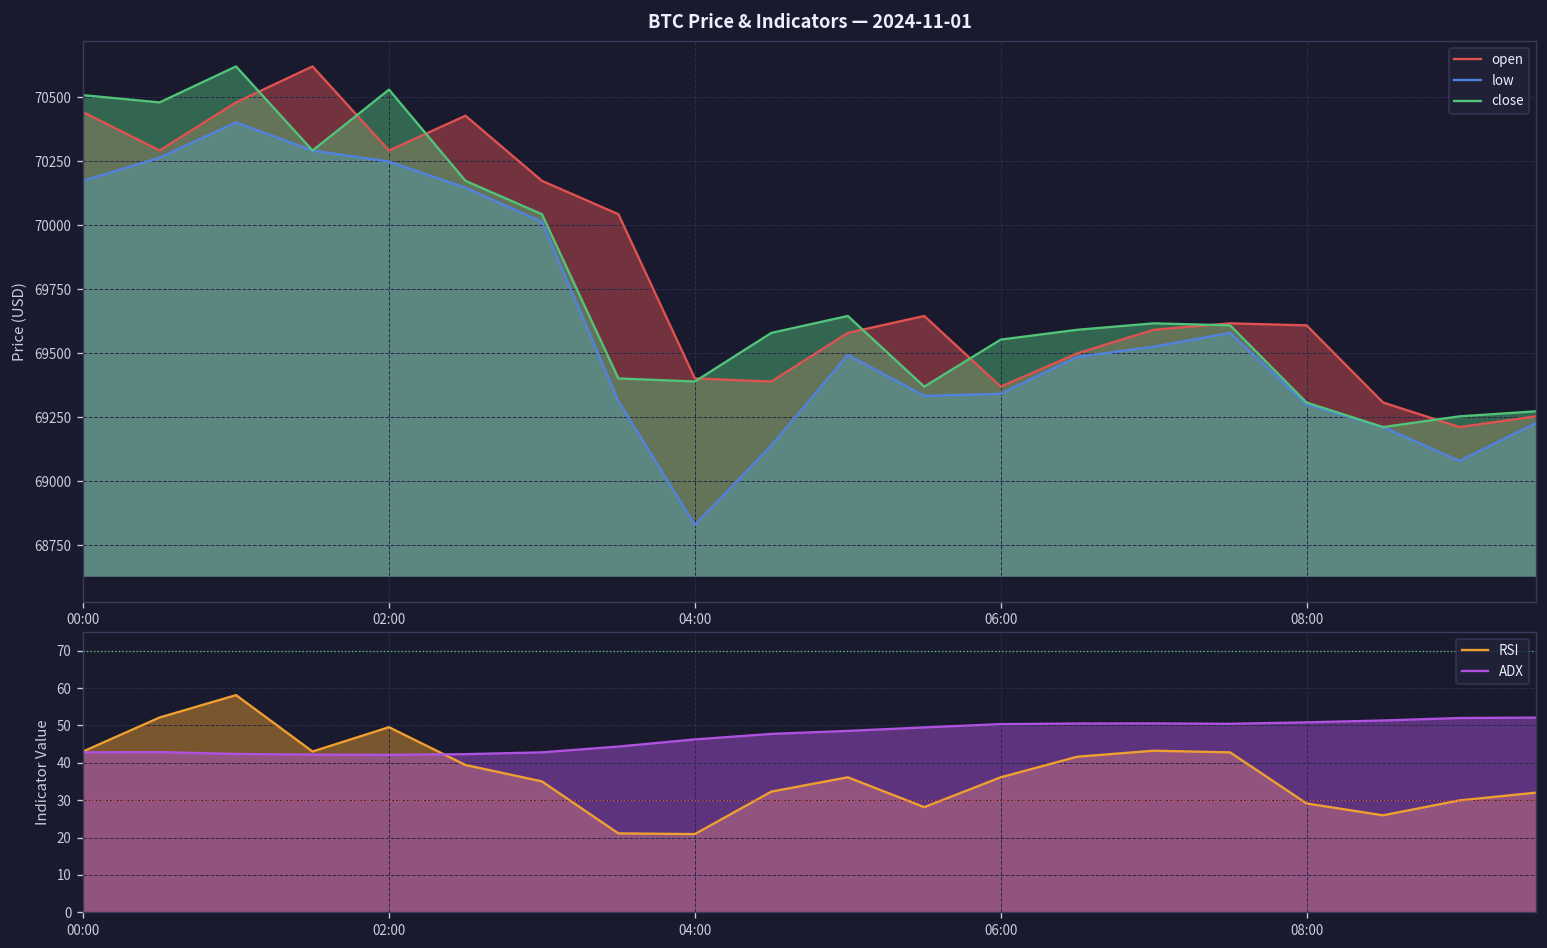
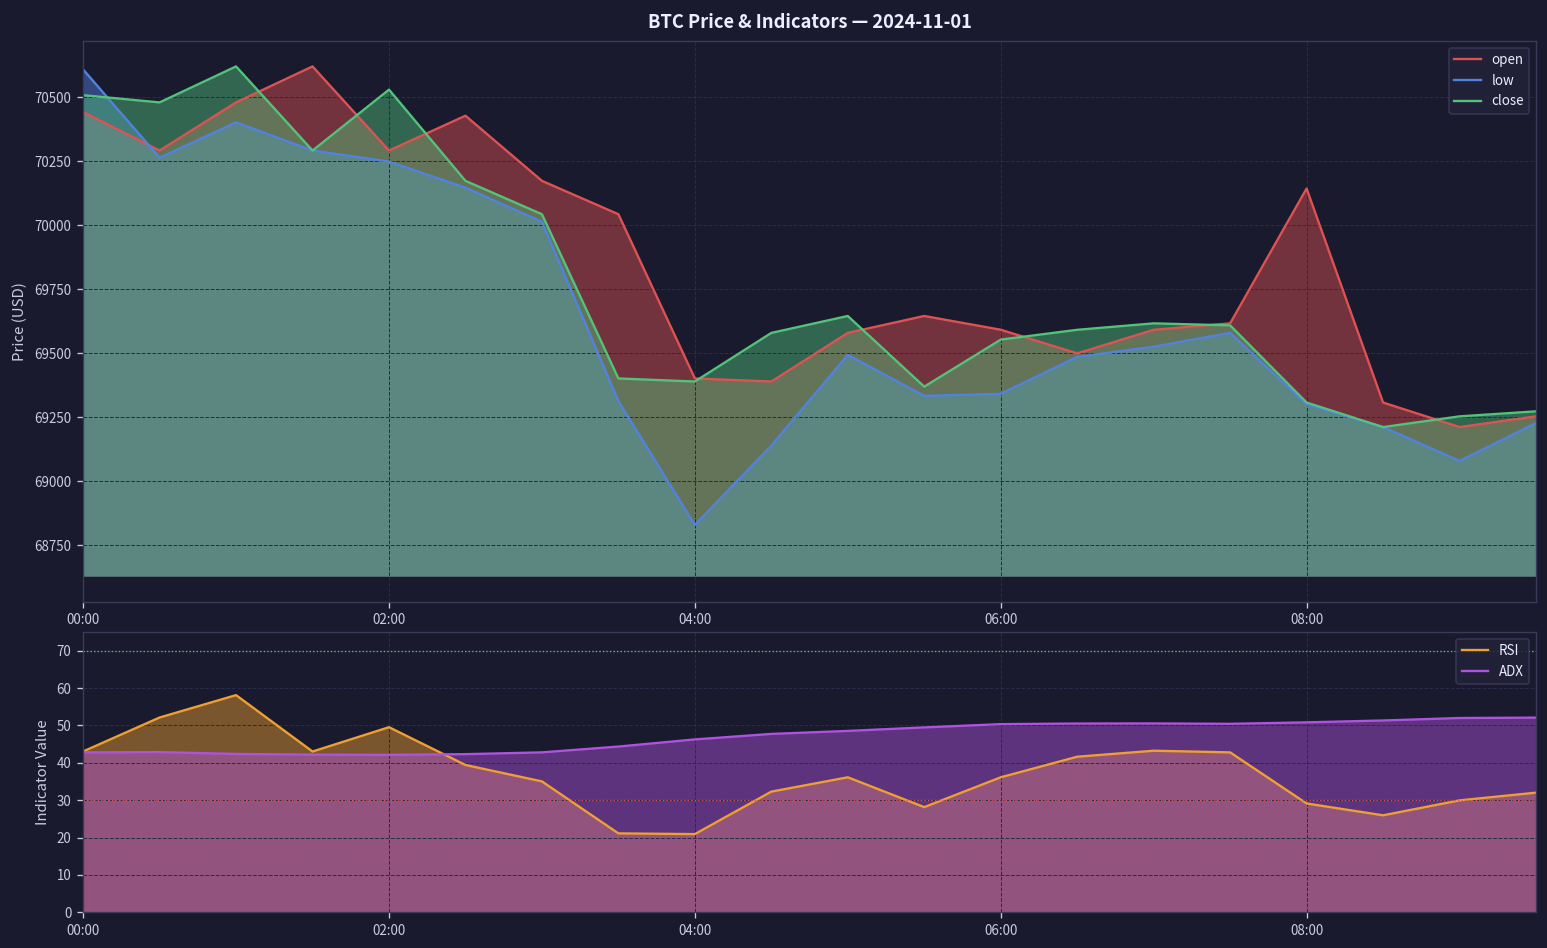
  {
    "BTC Price & Indicators — 2024-11-01": {
      "open": {
        "00:00": 70440,
        "02:00": 70290,
-       "06:00": 69370,
-       "08:00": 69610
+       "06:00": 69590,
+       "08:00": 70140
      },
      "low": {
-       "00:00": 70170,
+       "00:00": 70610,
        "02:00": 70250,
        "04:00": 68830,
        "06:00": 69340
      },
      "close": {
        "00:00": 70510,
        "02:00": 70530,
        "06:00": 69550
      }
    }
  }
